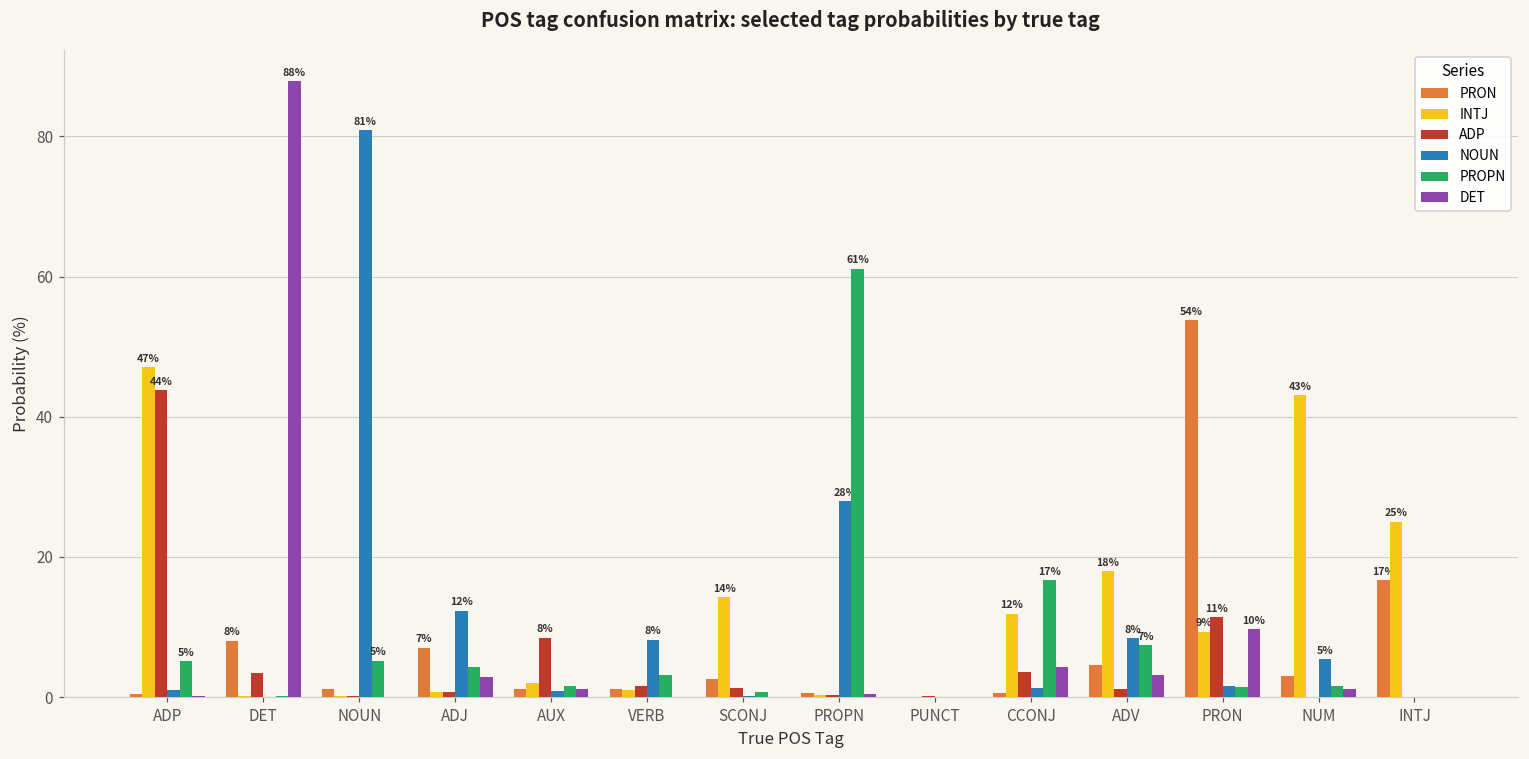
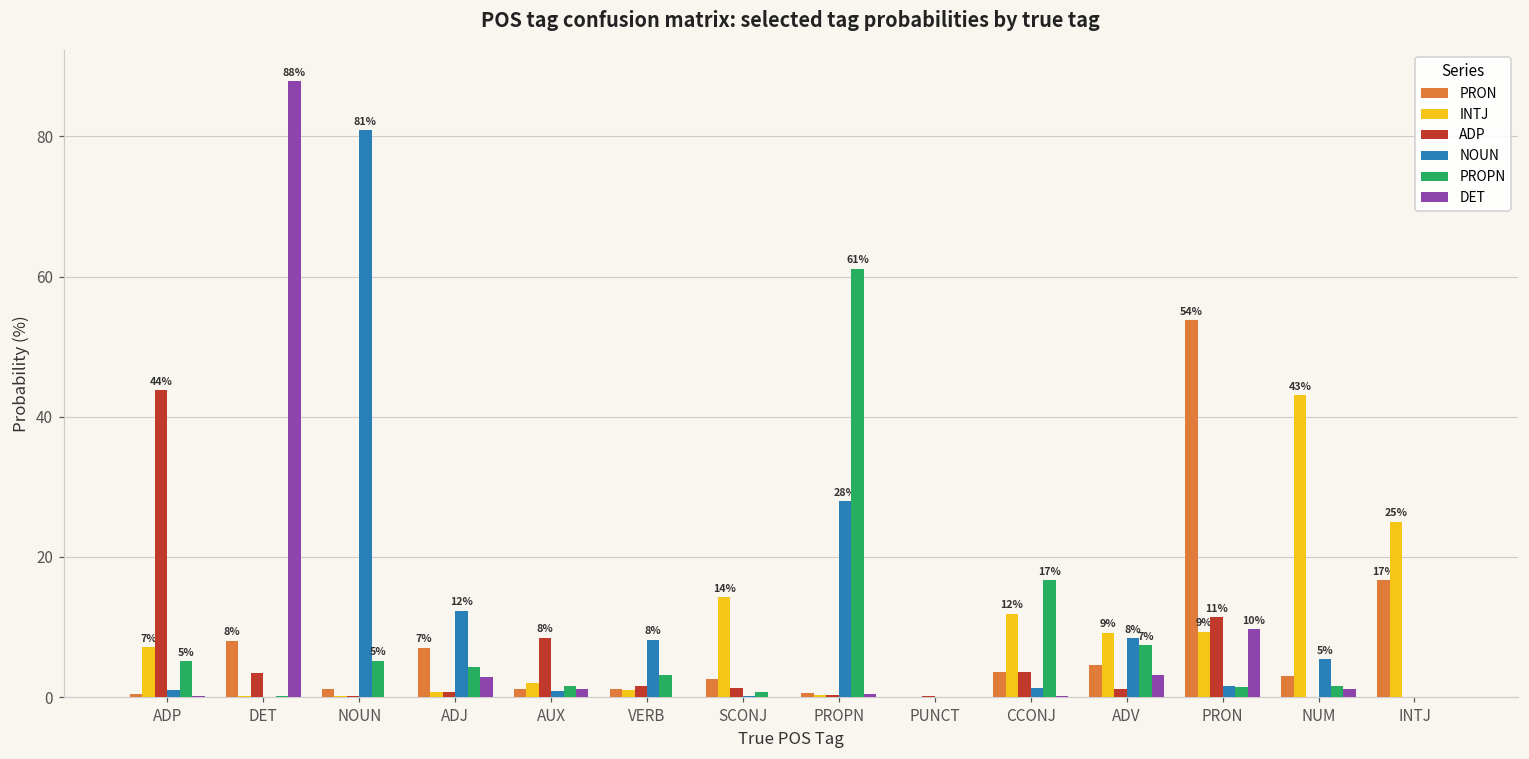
  {
    "PRON": {
      "ADP": "0",
      "NOUN": "1",
      "AUX": "1",
      "VERB": "1",
      "SCONJ": "3",
      "PROPN": "1",
      "PUNCT": "0",
-     "CCONJ": "1",
+     "CCONJ": "4",
      "ADV": "5",
      "NUM": "3"
    },
    "INTJ": {
-     "ADP": "47%",
+     "ADP": "7%",
      "SCONJ": "14%",
      "CCONJ": "12%",
-     "ADV": "18%",
+     "ADV": "9%",
      "PRON": "9%",
      "NUM": "43%",
      "INTJ": "25%"
    },
    "ADP": {
      "ADP": "44%",
      "AUX": "8%",
      "PRON": "11%"
    },
    "NOUN": {
      "NOUN": "81%",
      "ADJ": "12%",
      "VERB": "8%",
      "PROPN": "28%",
      "ADV": "8%",
      "NUM": "5%"
    },
    "PROPN": {
      "ADP": "5%",
      "NOUN": "5%",
      "PROPN": "61%",
      "CCONJ": "17%",
      "ADV": "7%"
    },
    "DET": {
      "ADJ": "3",
      "AUX": "1",
      "SCONJ": "0",
      "PROPN": "0",
      "PUNCT": "0",
-     "CCONJ": "4",
+     "CCONJ": "0",
      "ADV": "3",
      "NUM": "1",
      "INTJ": "0"
    }
  }
